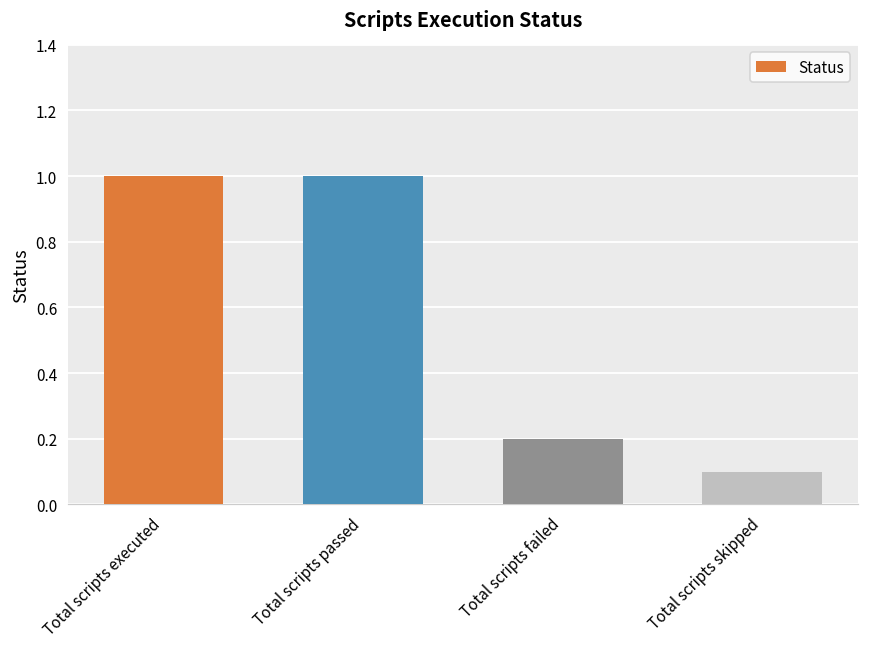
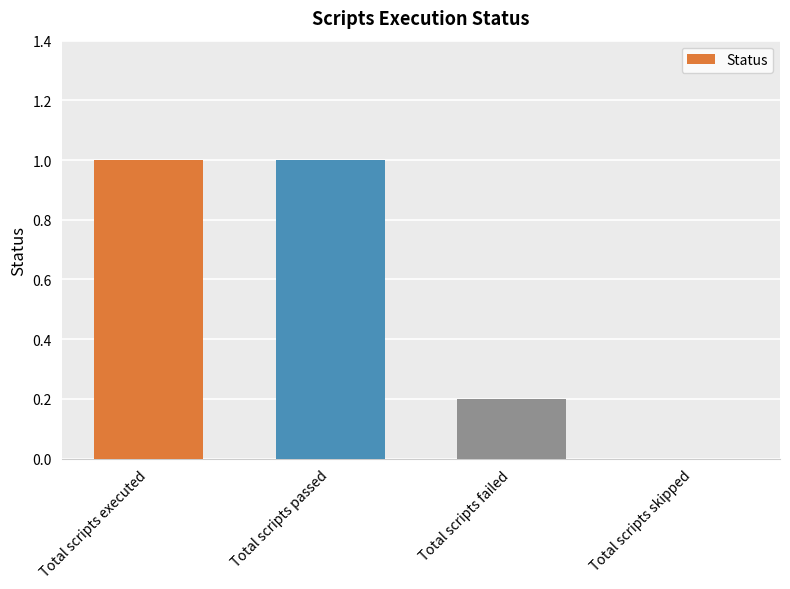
  {
    "Total scripts executed": 1.0,
    "Total scripts passed": 1.0,
    "Total scripts failed": 0.2,
-   "Total scripts skipped": 0.1
+   "Total scripts skipped": 0.0
  }
